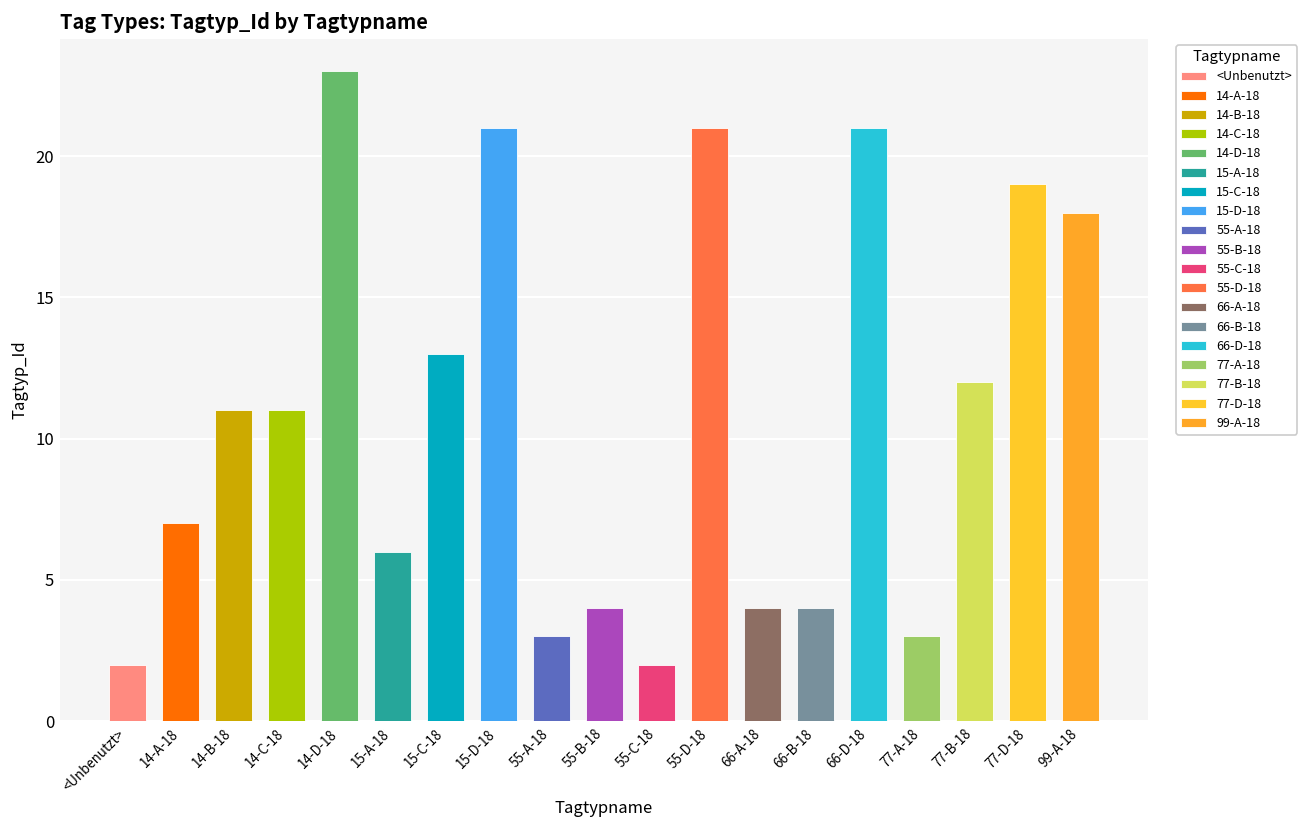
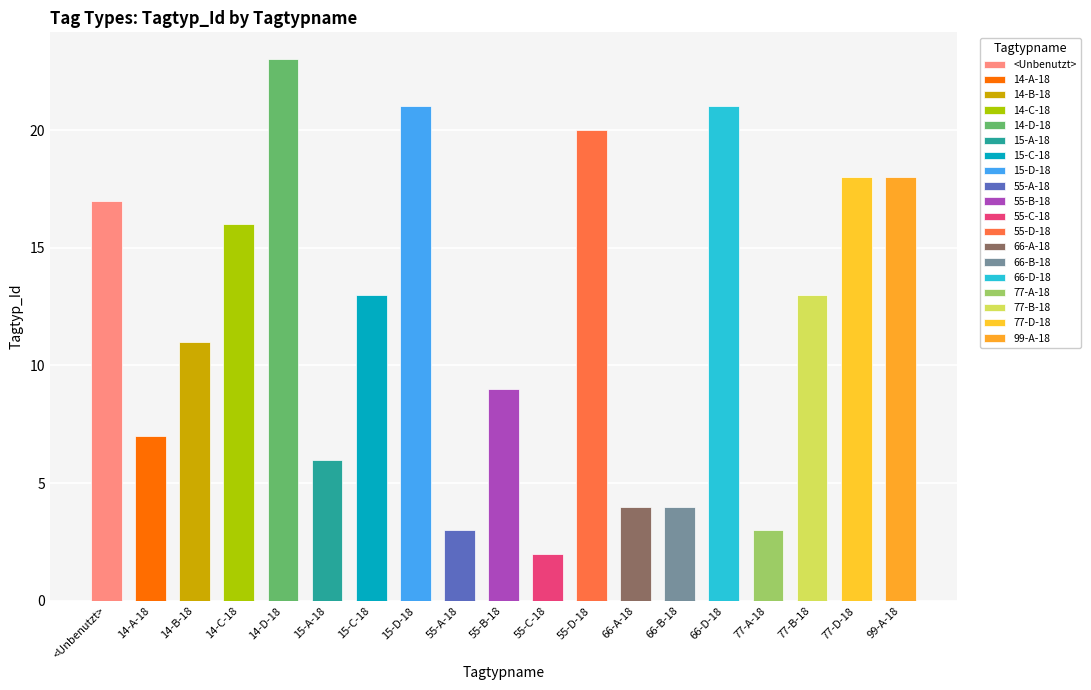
  {
-   "<Unbenutzt>": 2,
+   "<Unbenutzt>": 17,
    "14-A-18": 7,
    "14-B-18": 11,
-   "14-C-18": 11,
+   "14-C-18": 16,
    "14-D-18": 23,
    "15-A-18": 6,
    "15-C-18": 13,
    "15-D-18": 21,
    "55-A-18": 3,
-   "55-B-18": 4,
+   "55-B-18": 9,
    "55-C-18": 2,
-   "55-D-18": 21,
+   "55-D-18": 20,
    "66-A-18": 4,
    "66-B-18": 4,
    "66-D-18": 21,
    "77-A-18": 3,
-   "77-B-18": 12,
-   "77-D-18": 19,
+   "77-B-18": 13,
+   "77-D-18": 18,
    "99-A-18": 18
  }
